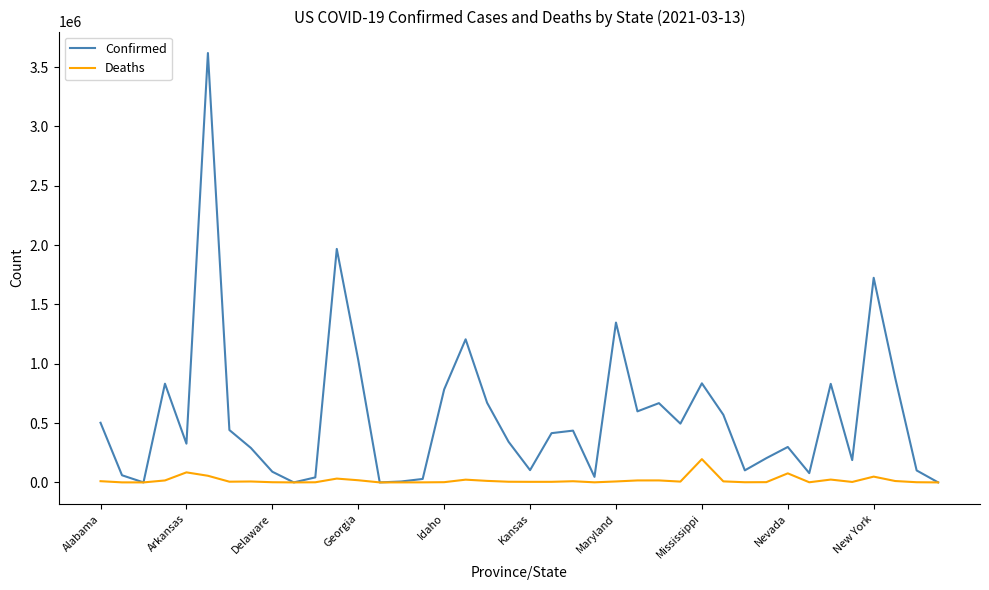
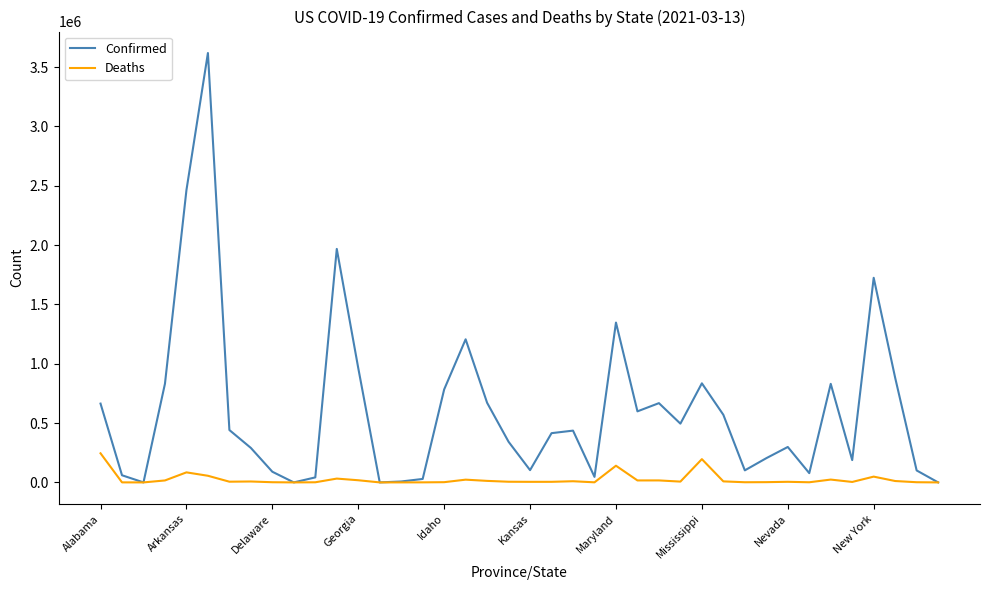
  {
    "Confirmed": {
-     "Alabama": 500000,
-     "Arkansas": 330000,
+     "Alabama": 660000,
+     "Arkansas": 2460000,
      "Delaware": 90000,
-     "Georgia": 1030000,
+     "Georgia": 960000,
      "Idaho": 780000,
      "Kansas": 100000,
      "Maryland": 1350000,
      "Mississippi": 840000,
      "Nevada": 300000,
      "New York": 1720000
    },
    "Deaths": {
-     "Alabama": 10000,
+     "Alabama": 250000,
      "Arkansas": 80000,
      "Delaware": 0,
      "Georgia": 20000,
      "Idaho": 0,
      "Kansas": 0,
-     "Maryland": 10000,
+     "Maryland": 140000,
      "Mississippi": 200000,
-     "Nevada": 80000,
+     "Nevada": 10000,
      "New York": 50000
    }
  }
